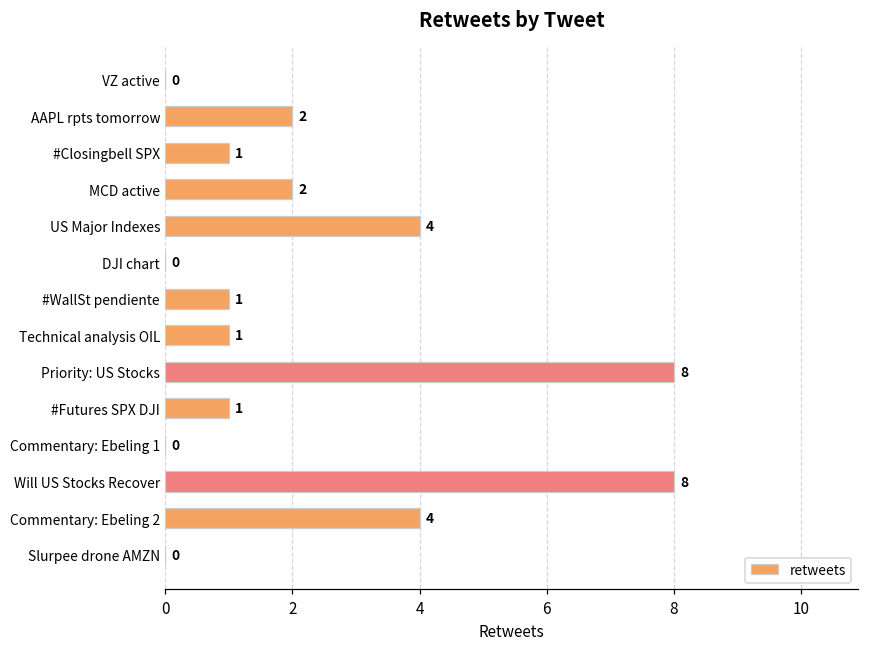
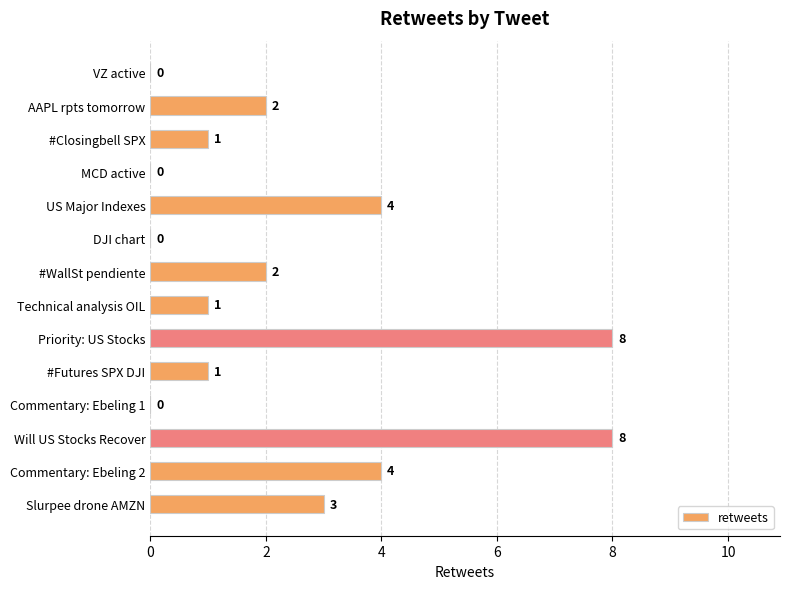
  {
    "VZ active": 0,
    "AAPL rpts tomorrow": 2,
    "#Closingbell SPX": 1,
-   "MCD active": 2,
+   "MCD active": 0,
    "US Major Indexes": 4,
    "DJI chart": 0,
-   "#WallSt pendiente": 1,
+   "#WallSt pendiente": 2,
    "Technical analysis OIL": 1,
    "Priority: US Stocks": 8,
    "#Futures SPX DJI": 1,
    "Commentary: Ebeling 1": 0,
    "Will US Stocks Recover": 8,
    "Commentary: Ebeling 2": 4,
-   "Slurpee drone AMZN": 0
+   "Slurpee drone AMZN": 3
  }
